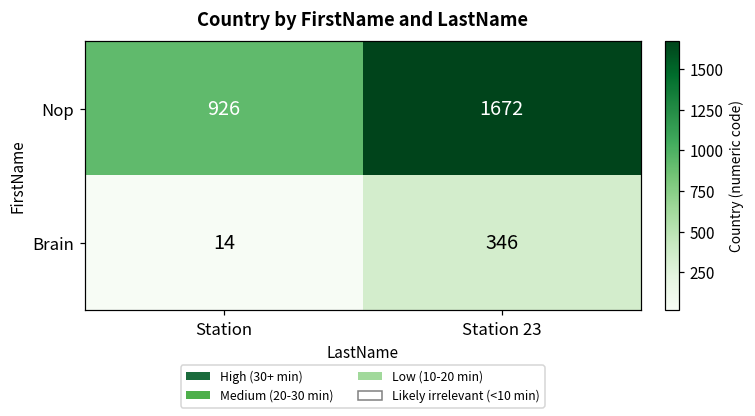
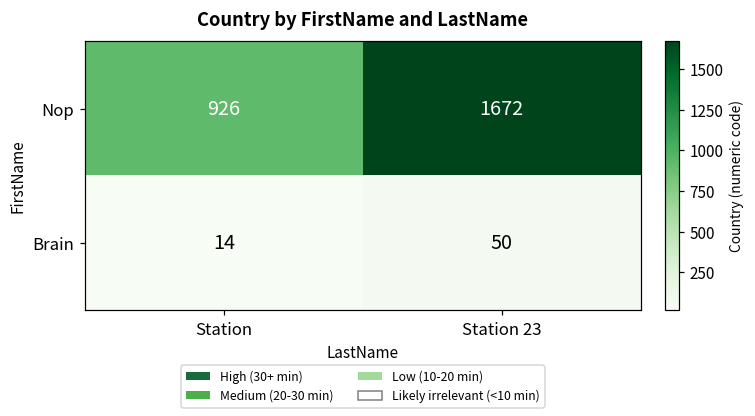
  {
    "Nop": {
      "Station": 926,
      "Station 23": 1672
    },
    "Brain": {
      "Station": 14,
-     "Station 23": 346
+     "Station 23": 50
    }
  }
